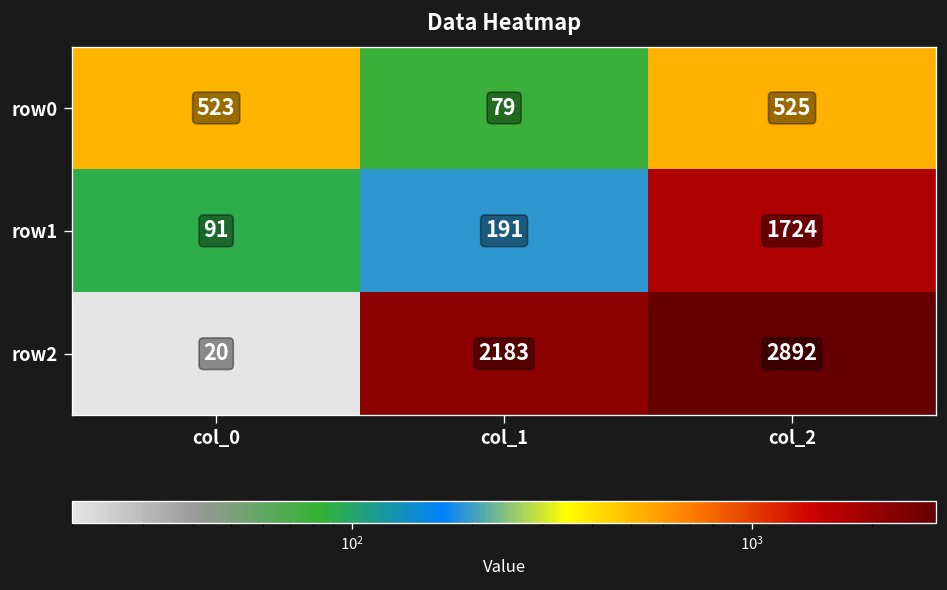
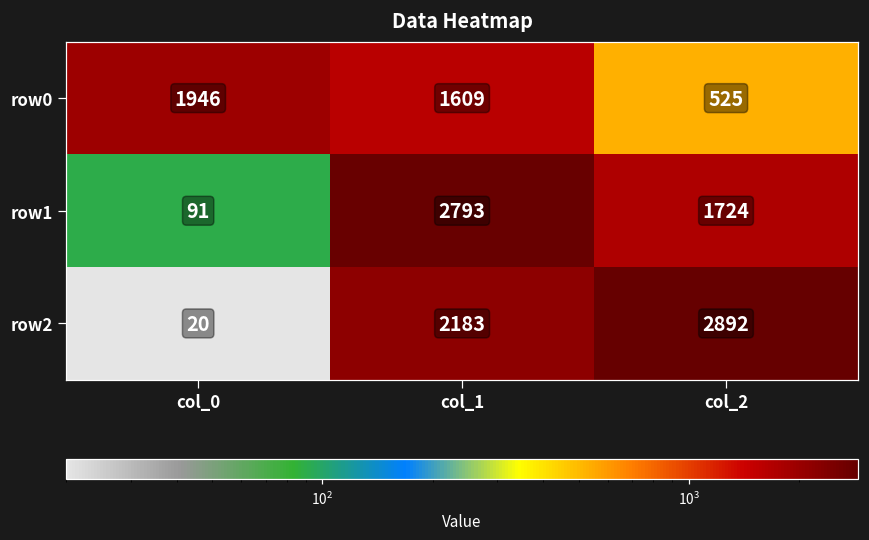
  {
    "row0": {
-     "col_0": 523,
-     "col_1": 79
+     "col_0": 1946,
+     "col_1": 1609
    },
    "row1": {
-     "col_1": 191
+     "col_1": 2793
    }
  }
